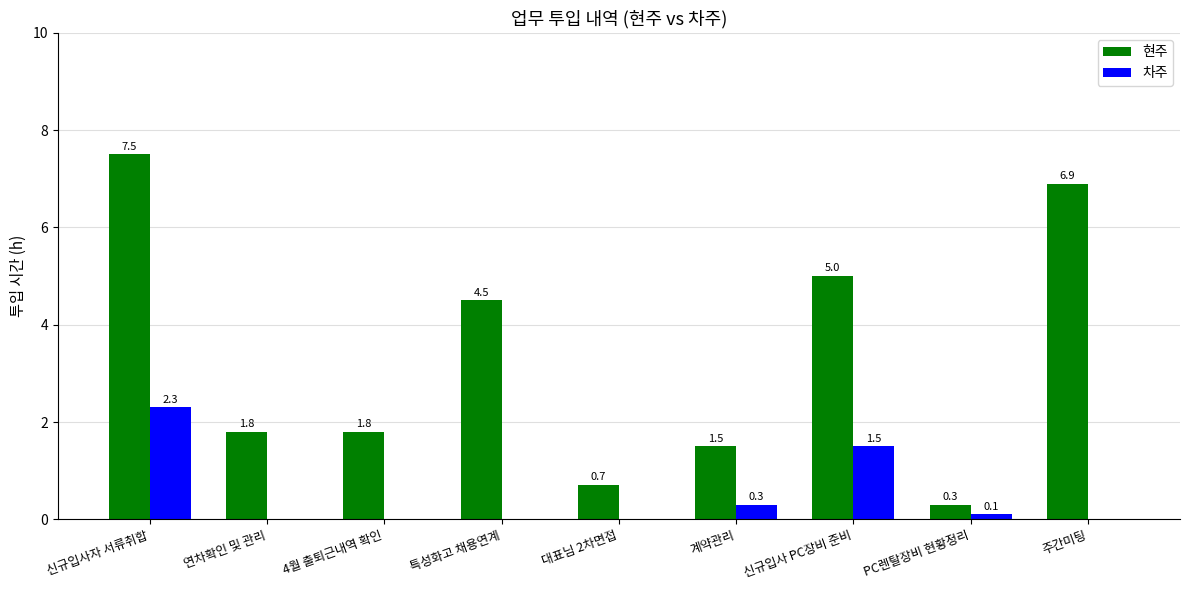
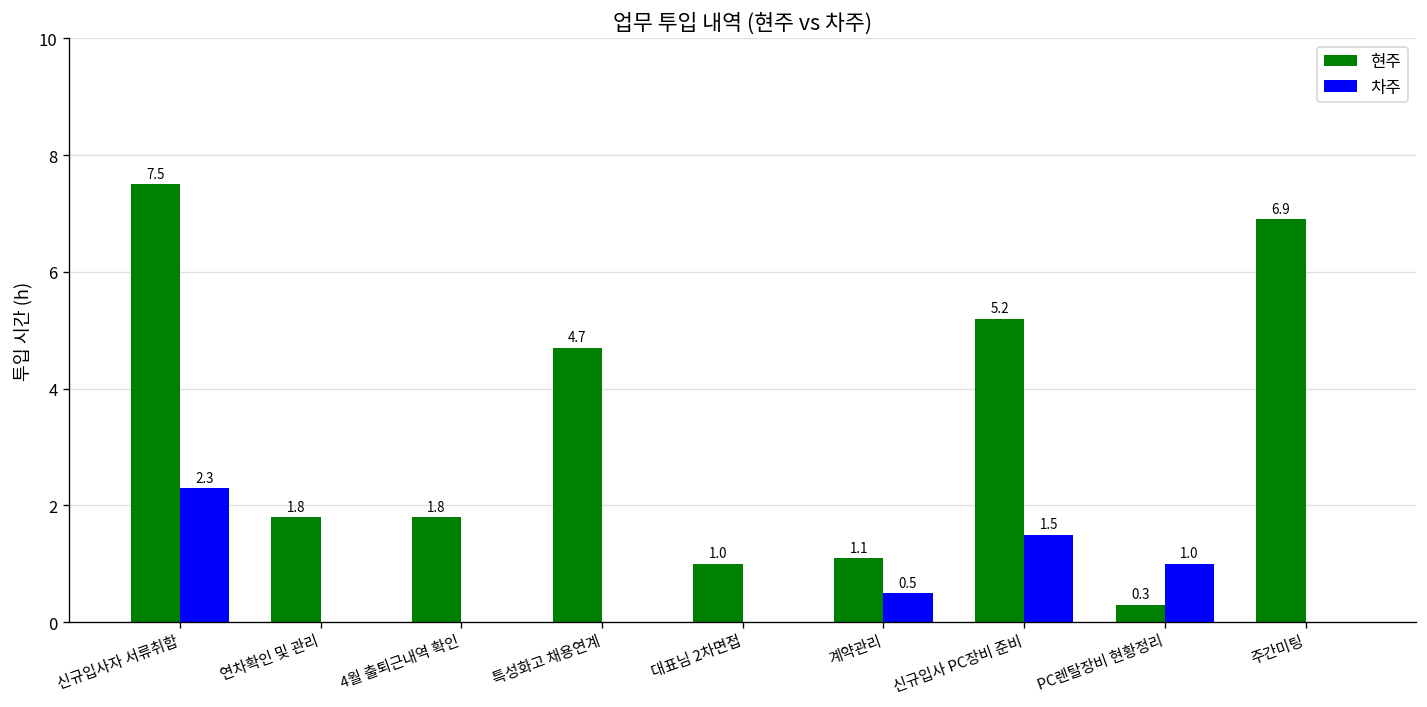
  {
    "현주": {
      "신규입사자 서류취합": 7.5,
      "연차확인 및 관리": 1.8,
      "4월 출퇴근내역 확인": 1.8,
-     "특성화고 채용연계": 4.5,
-     "대표님 2차면접": 0.7,
-     "계약관리": 1.5,
-     "신규입사 PC장비 준비": 5.0,
+     "특성화고 채용연계": 4.7,
+     "대표님 2차면접": 1.0,
+     "계약관리": 1.1,
+     "신규입사 PC장비 준비": 5.2,
      "PC렌탈장비 현황정리": 0.3,
      "주간미팅": 6.9
    },
    "차주": {
      "신규입사자 서류취합": 2.3,
-     "계약관리": 0.3,
+     "계약관리": 0.5,
      "신규입사 PC장비 준비": 1.5,
-     "PC렌탈장비 현황정리": 0.1
+     "PC렌탈장비 현황정리": 1.0
    }
  }
